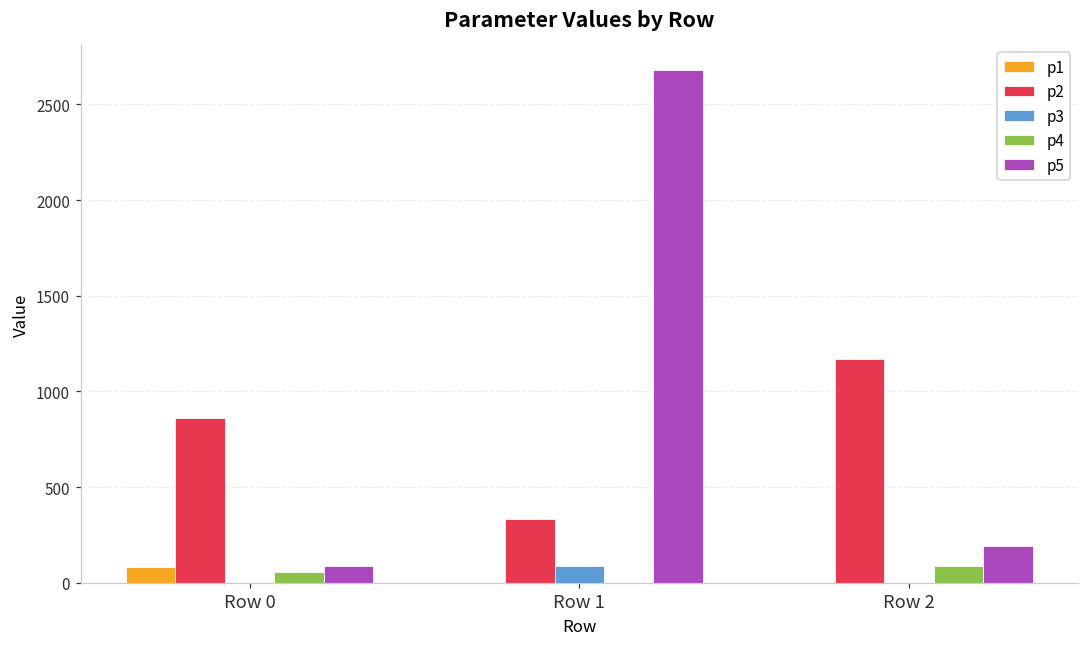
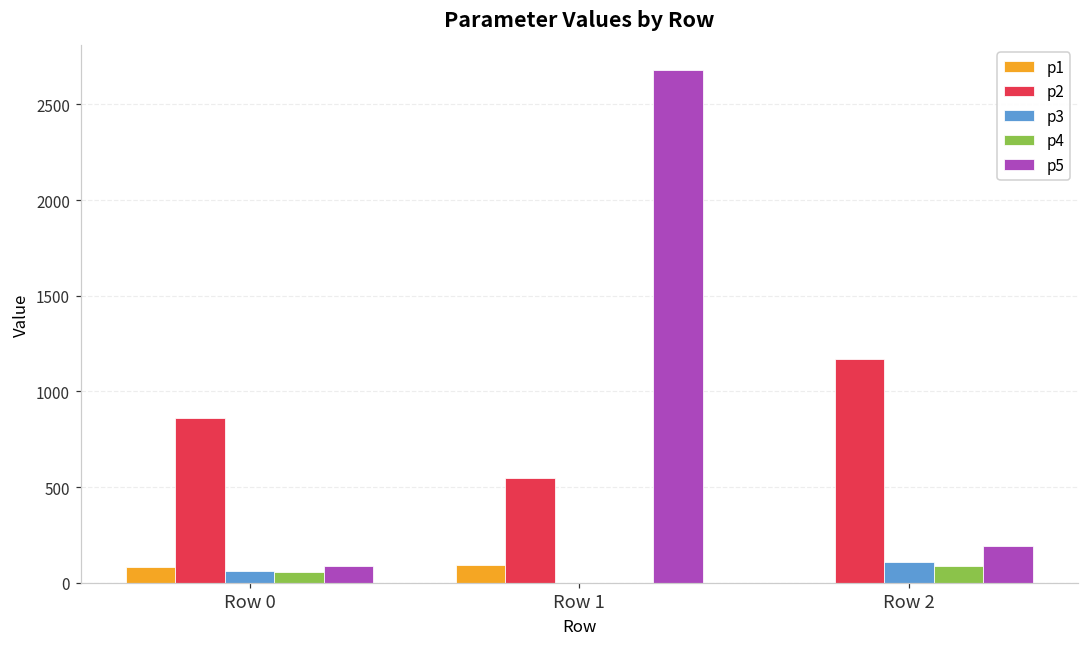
  {
    "p1": {
      "Row 0": 80,
-     "Row 1": 0
+     "Row 1": 100
    },
    "p2": {
      "Row 0": 860,
-     "Row 1": 330,
+     "Row 1": 550,
      "Row 2": 1170
    },
    "p3": {
-     "Row 0": 0,
-     "Row 1": 90,
-     "Row 2": 0
+     "Row 0": 60,
+     "Row 1": 0,
+     "Row 2": 110
    },
    "p4": {
      "Row 0": 50,
      "Row 2": 90
    },
    "p5": {
      "Row 0": 90,
      "Row 1": 2680,
      "Row 2": 190
    }
  }
